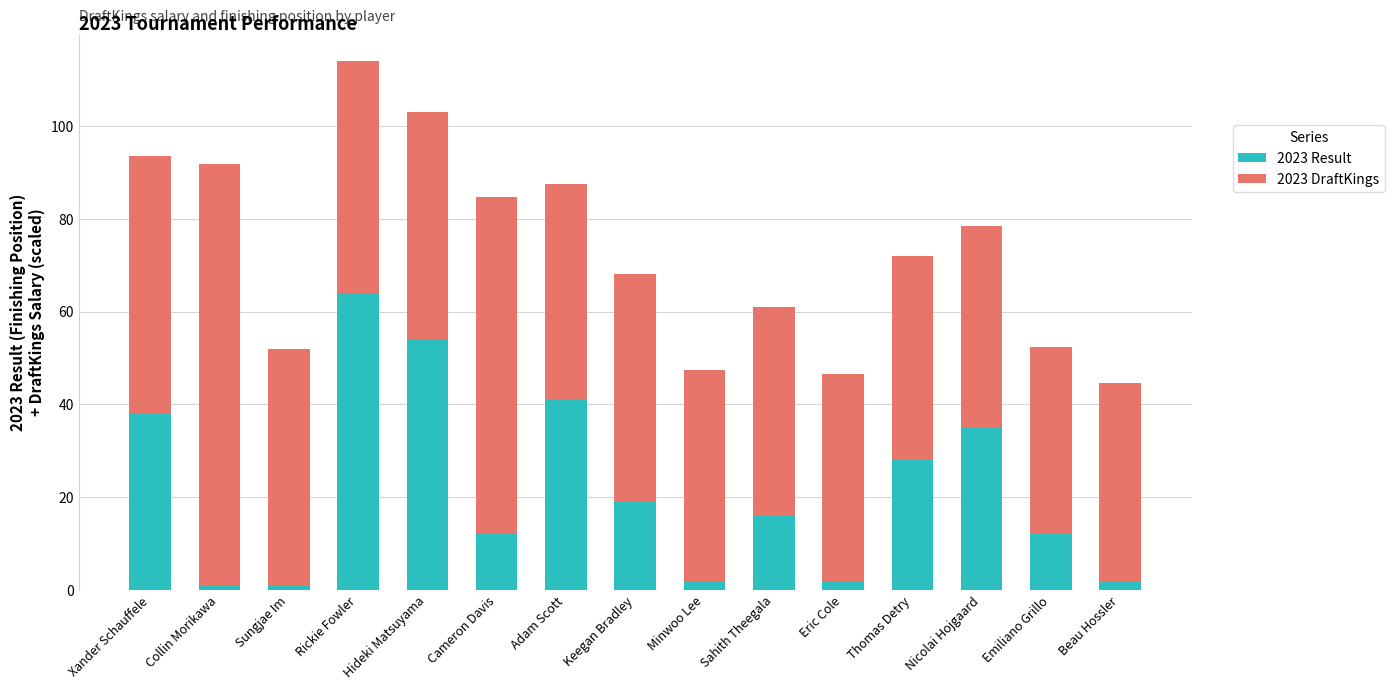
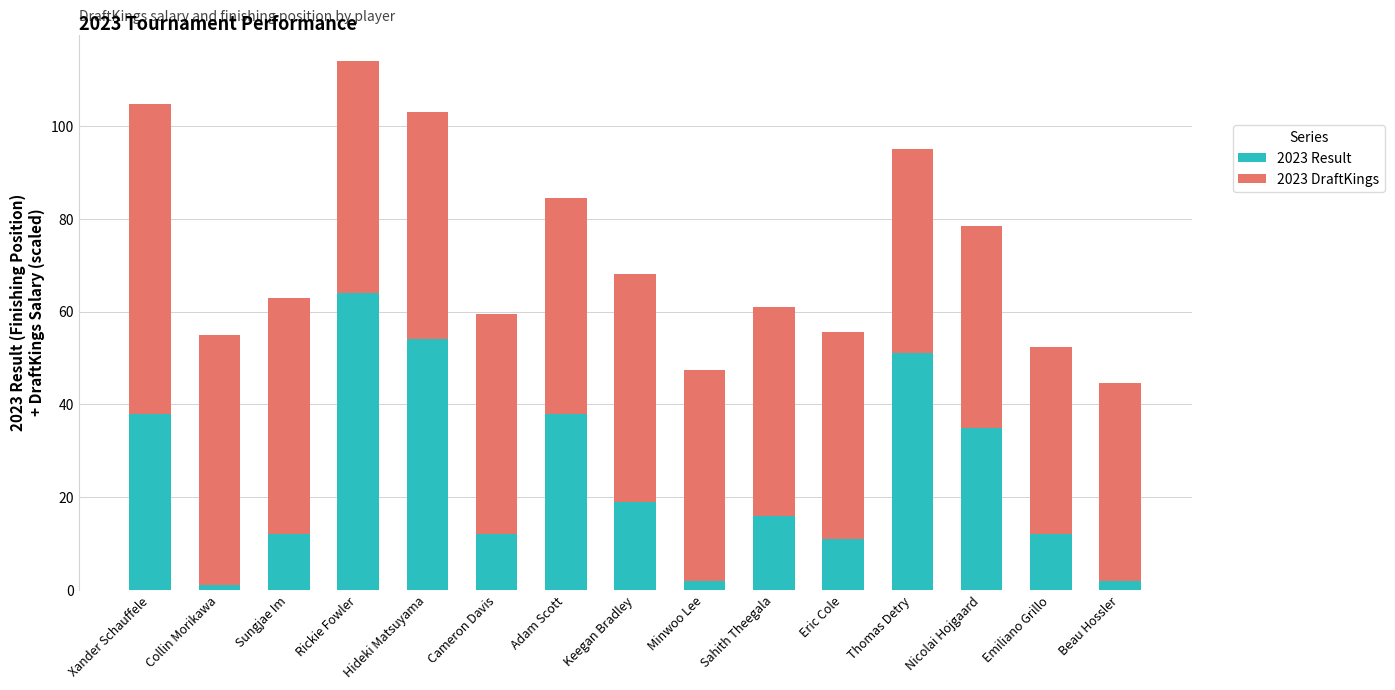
  {
    "2023 Result": {
      "Xander Schauffele": 38,
      "Collin Morikawa": 1,
-     "Sungjae Im": 1,
+     "Sungjae Im": 12,
      "Rickie Fowler": 64,
      "Hideki Matsuyama": 54,
      "Cameron Davis": 12,
-     "Adam Scott": 41,
+     "Adam Scott": 38,
      "Keegan Bradley": 19,
      "Minwoo Lee": 2,
      "Sahith Theegala": 16,
-     "Eric Cole": 2,
-     "Thomas Detry": 28,
+     "Eric Cole": 11,
+     "Thomas Detry": 51,
      "Nicolai Hojgaard": 35,
      "Emiliano Grillo": 12,
      "Beau Hossler": 2
    },
    "2023 DraftKings": {
-     "Xander Schauffele": 56,
-     "Collin Morikawa": 91,
+     "Xander Schauffele": 67,
+     "Collin Morikawa": 54,
      "Sungjae Im": 51,
      "Rickie Fowler": 50,
      "Hideki Matsuyama": 49,
-     "Cameron Davis": 73,
+     "Cameron Davis": 48,
      "Adam Scott": 47,
      "Keegan Bradley": 49,
      "Minwoo Lee": 46,
      "Sahith Theegala": 45,
      "Eric Cole": 45,
      "Thomas Detry": 44,
      "Nicolai Hojgaard": 44,
      "Emiliano Grillo": 40,
      "Beau Hossler": 43
    }
  }
